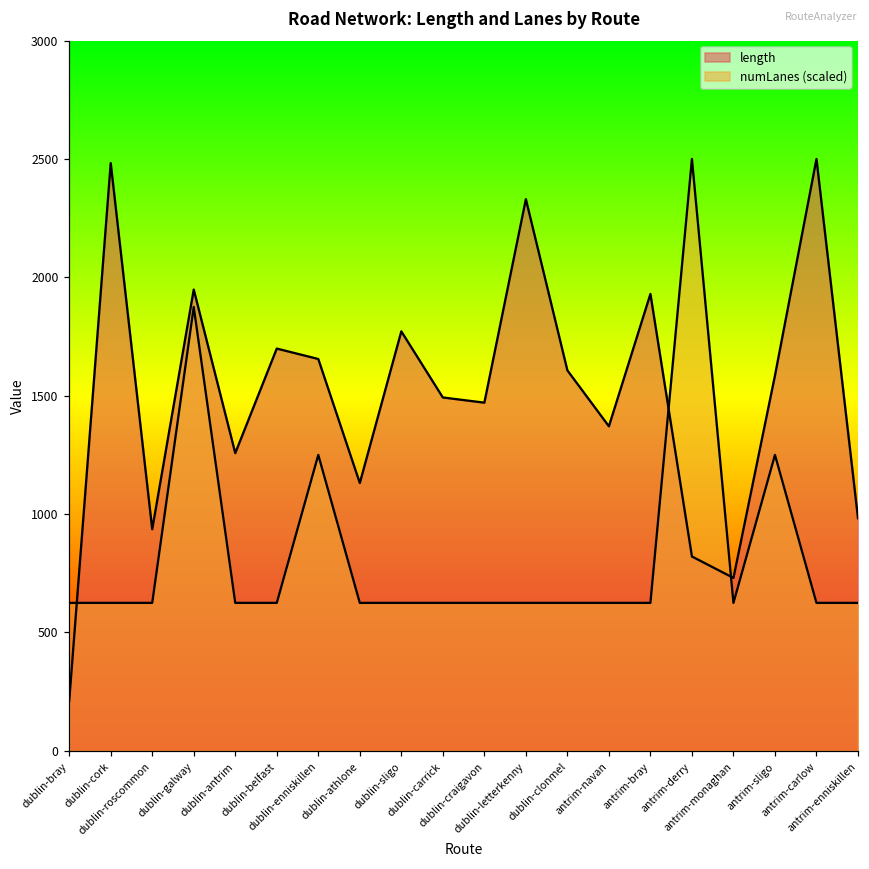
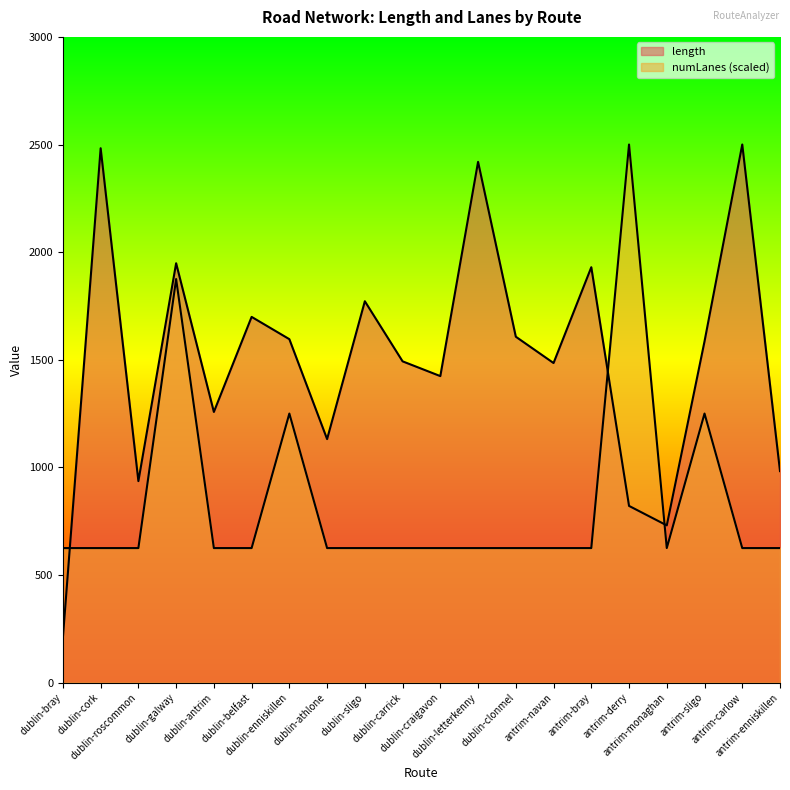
  {
    "length": {
      "dublin-bray": 210,
      "dublin-cork": 2480,
      "dublin-roscommon": 940,
      "dublin-galway": 1950,
      "dublin-antrim": 1260,
      "dublin-belfast": 1700,
-     "dublin-enniskillen": 1660,
+     "dublin-enniskillen": 1600,
      "dublin-athlone": 1130,
      "dublin-sligo": 1770,
      "dublin-carrick": 1490,
-     "dublin-craigavon": 1470,
-     "dublin-letterkenny": 2330,
+     "dublin-craigavon": 1420,
+     "dublin-letterkenny": 2420,
      "dublin-clonmel": 1610,
-     "antrim-navan": 1370,
+     "antrim-navan": 1480,
      "antrim-bray": 1930,
      "antrim-derry": 820,
      "antrim-monaghan": 730,
      "antrim-sligo": 1590,
      "antrim-carlow": 2500,
      "antrim-enniskillen": 980
    },
    "numLanes (scaled)": {
      "dublin-bray": 630,
      "dublin-cork": 630,
      "dublin-roscommon": 630,
      "dublin-galway": 1880,
      "dublin-antrim": 630,
      "dublin-belfast": 630,
      "dublin-enniskillen": 1250,
      "dublin-athlone": 630,
      "dublin-sligo": 630,
      "dublin-carrick": 630,
      "dublin-craigavon": 630,
      "dublin-letterkenny": 630,
      "dublin-clonmel": 630,
      "antrim-navan": 630,
      "antrim-bray": 630,
      "antrim-derry": 2500,
      "antrim-monaghan": 630,
      "antrim-sligo": 1250,
      "antrim-carlow": 630,
      "antrim-enniskillen": 630
    }
  }
